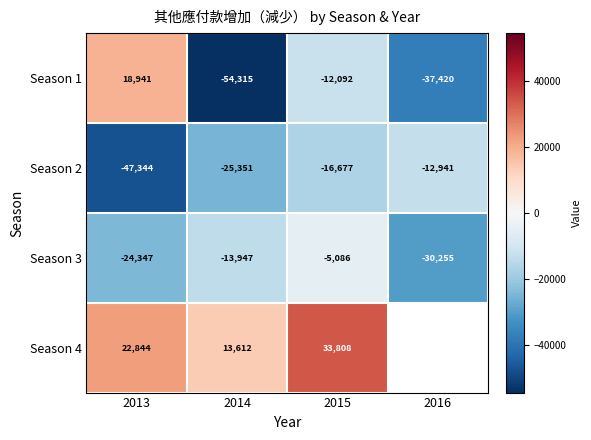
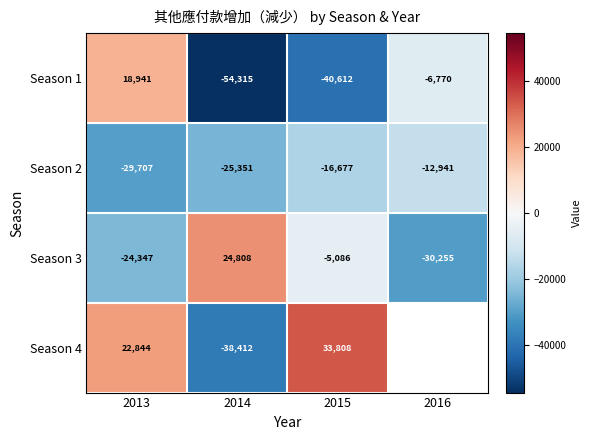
  {
    "Season 1": {
      "2013": "18,941",
      "2014": "-54,315",
-     "2015": "-12,092",
-     "2016": "-37,420"
+     "2015": "-40,612",
+     "2016": "-6,770"
    },
    "Season 2": {
-     "2013": "-47,344",
+     "2013": "-29,707",
      "2014": "-25,351",
      "2015": "-16,677",
      "2016": "-12,941"
    },
    "Season 3": {
      "2013": "-24,347",
-     "2014": "-13,947",
+     "2014": "24,808",
      "2015": "-5,086",
      "2016": "-30,255"
    },
    "Season 4": {
      "2013": "22,844",
-     "2014": "13,612",
+     "2014": "-38,412",
      "2015": "33,808"
    }
  }
